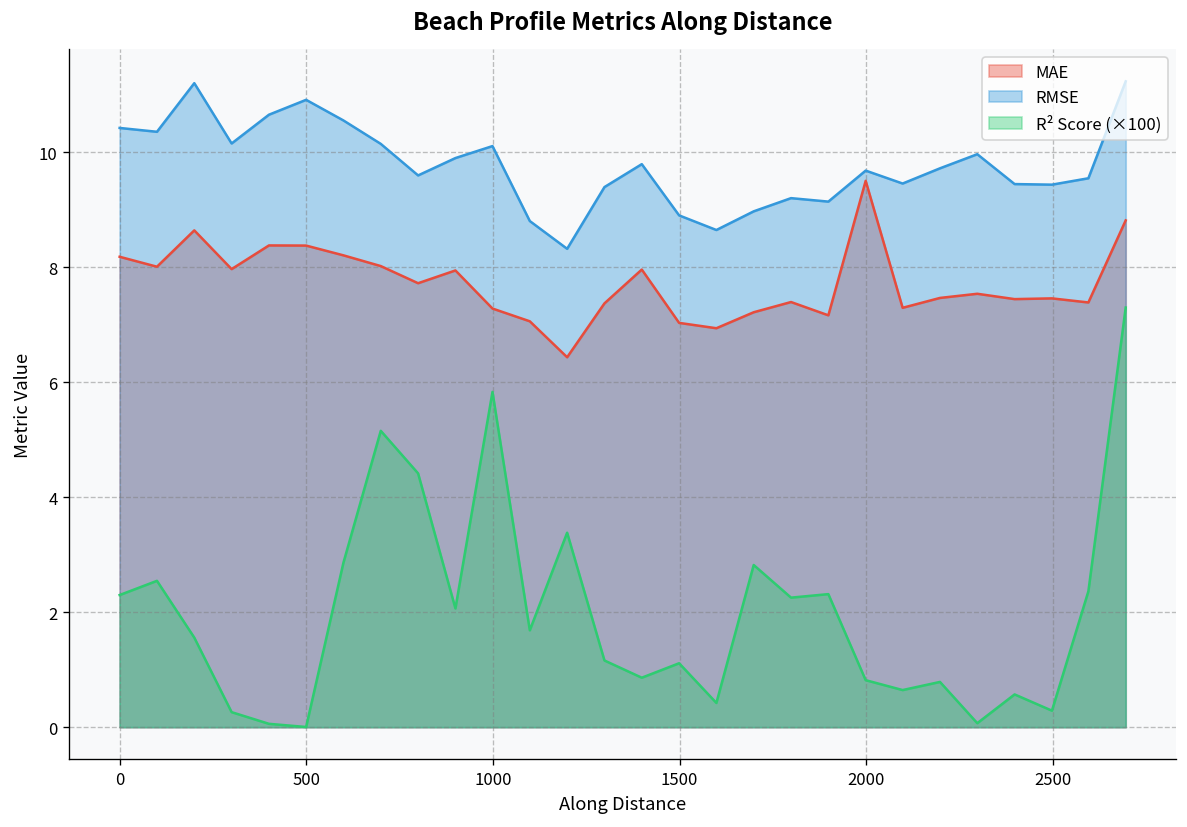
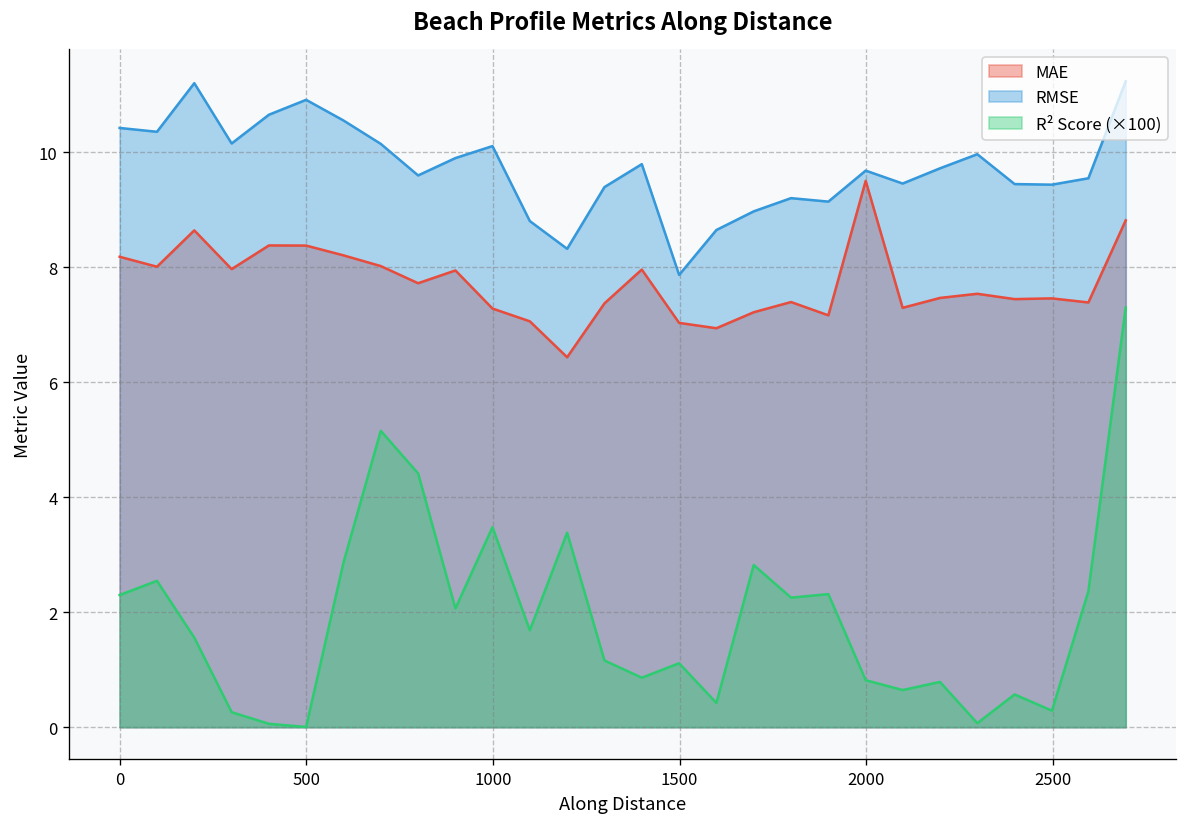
  {
    "MAE": {
      "0": 8.2,
      "500": 8.4,
      "1000": 7.3,
      "1500": 7.0,
      "2000": 9.5
    },
    "RMSE": {
      "0": 10.4,
      "500": 10.9,
      "1000": 10.1,
-     "1500": 8.9,
+     "1500": 7.9,
      "2000": 9.7
    },
    "R² Score (×100)": {
      "0": 2.3,
      "500": 0.0,
-     "1000": 5.8,
+     "1000": 3.5,
      "1500": 1.1,
      "2000": 0.8
    }
  }
